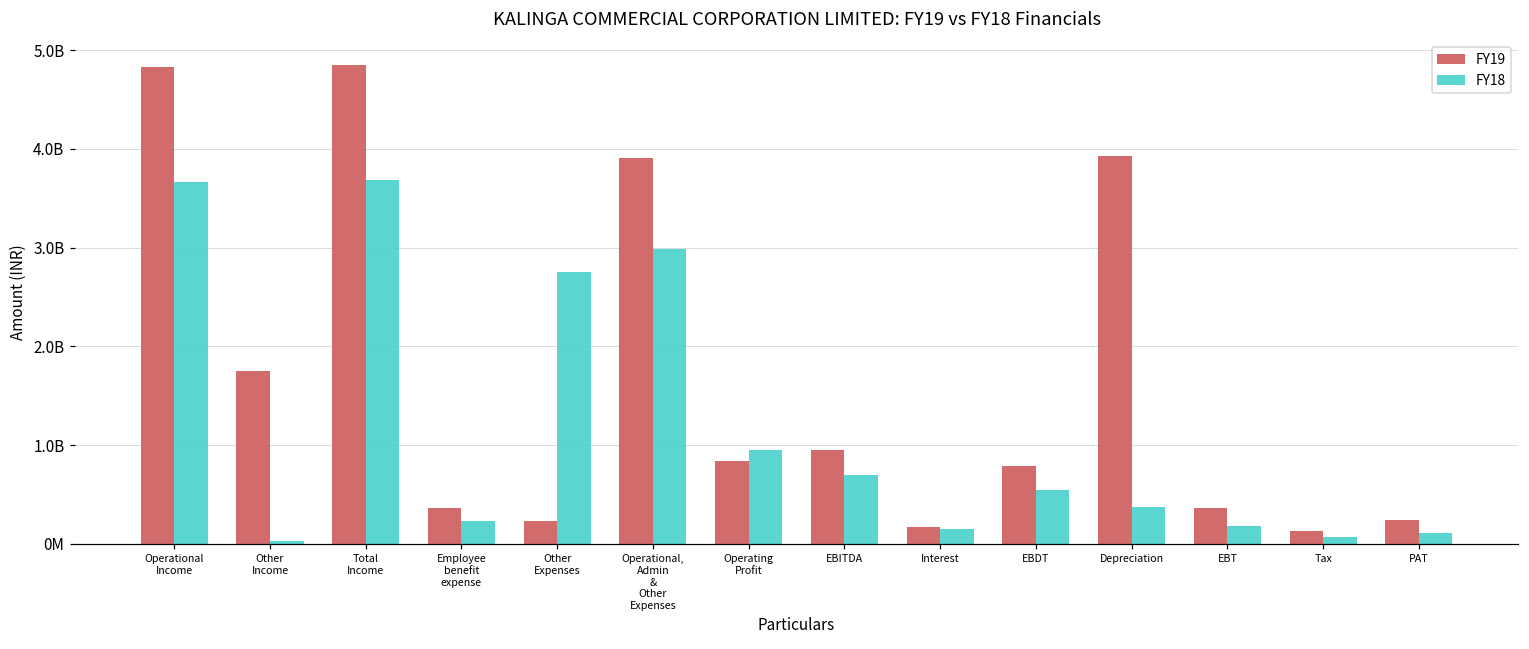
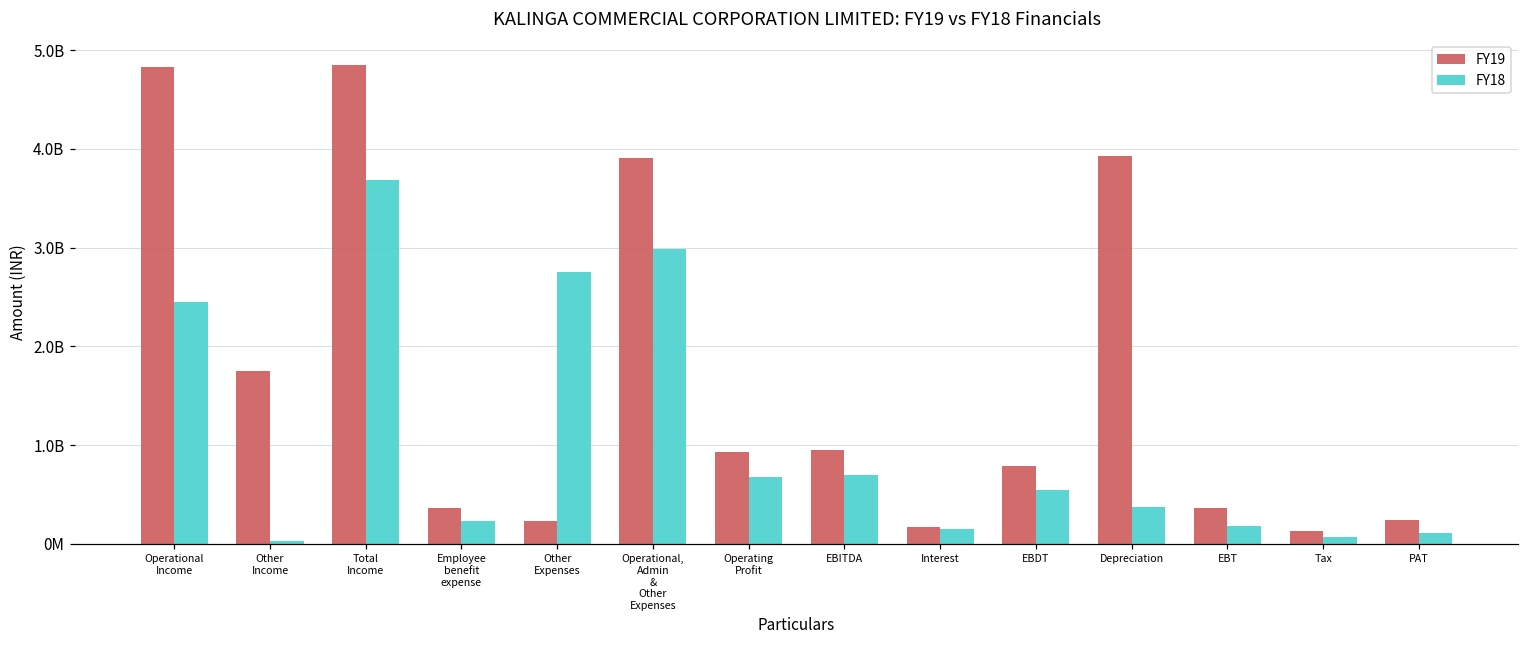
  {
    "FY19": {
      "Operational Income": 4800000000,
      "Other Income": 1800000000,
      "Total Income": 4900000000,
      "Employee benefit expense": 400000000,
      "Other Expenses": 200000000,
      "Operational, Admin & Other Expenses": 3900000000,
-     "Operating Profit": 800000000,
+     "Operating Profit": 900000000,
      "EBITDA": 900000000,
      "Interest": 200000000,
      "EBDT": 800000000,
      "Depreciation": 3900000000,
      "EBT": 400000000,
      "Tax": 100000000,
      "PAT": 200000000
    },
    "FY18": {
-     "Operational Income": 3700000000,
+     "Operational Income": 2400000000,
      "Total Income": 3700000000,
      "Employee benefit expense": 200000000,
      "Other Expenses": 2800000000,
      "Operational, Admin & Other Expenses": 3000000000,
-     "Operating Profit": 1000000000,
+     "Operating Profit": 700000000,
      "EBITDA": 700000000,
      "Interest": 100000000,
      "EBDT": 500000000,
      "Depreciation": 400000000,
      "EBT": 200000000,
      "Tax": 100000000,
      "PAT": 100000000
    }
  }
